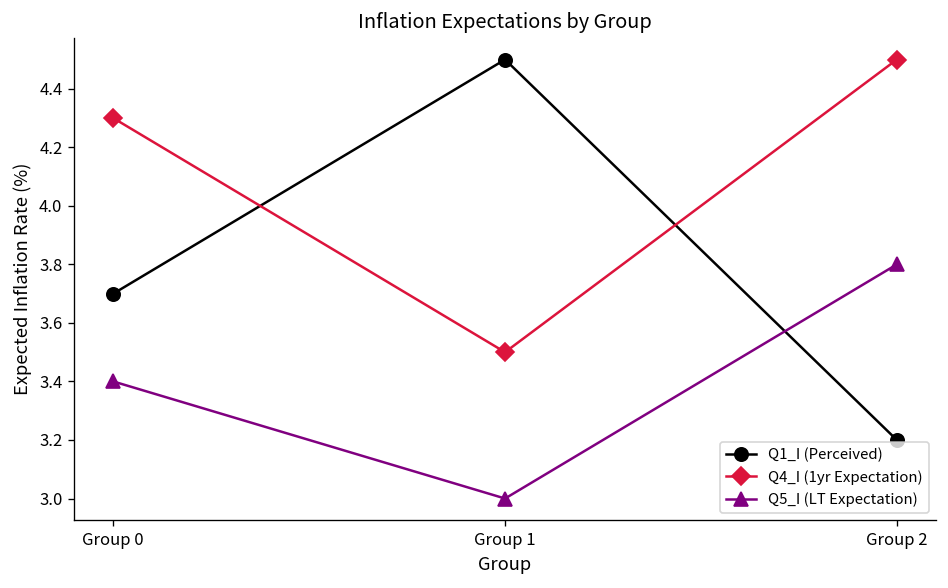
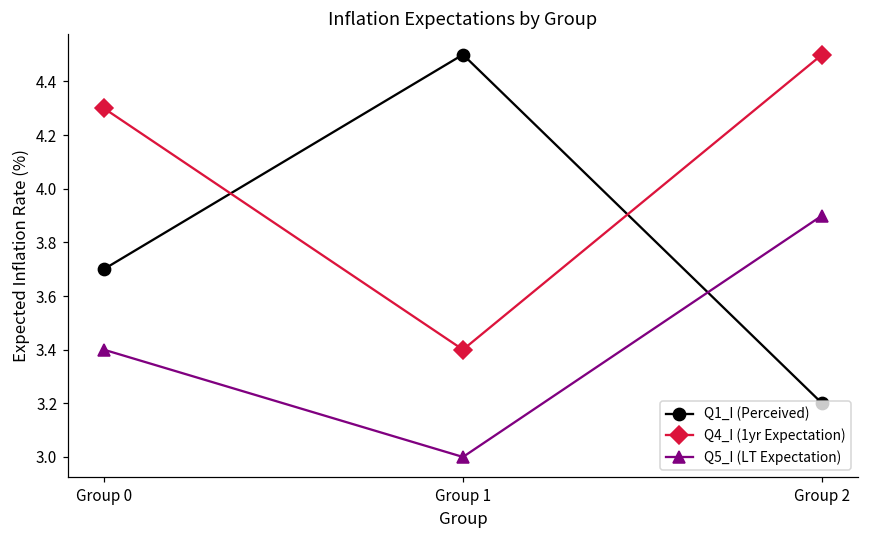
  {
    "Q1_I (Perceived)": {
      "Group 0": 3.7,
      "Group 1": 4.5
    },
    "Q4_I (1yr Expectation)": {
      "Group 0": 4.3,
-     "Group 1": 3.5,
+     "Group 1": 3.4,
      "Group 2": 4.5
    },
    "Q5_I (LT Expectation)": {
      "Group 0": 3.4,
      "Group 1": 3.0,
-     "Group 2": 3.8
+     "Group 2": 3.9
    }
  }
